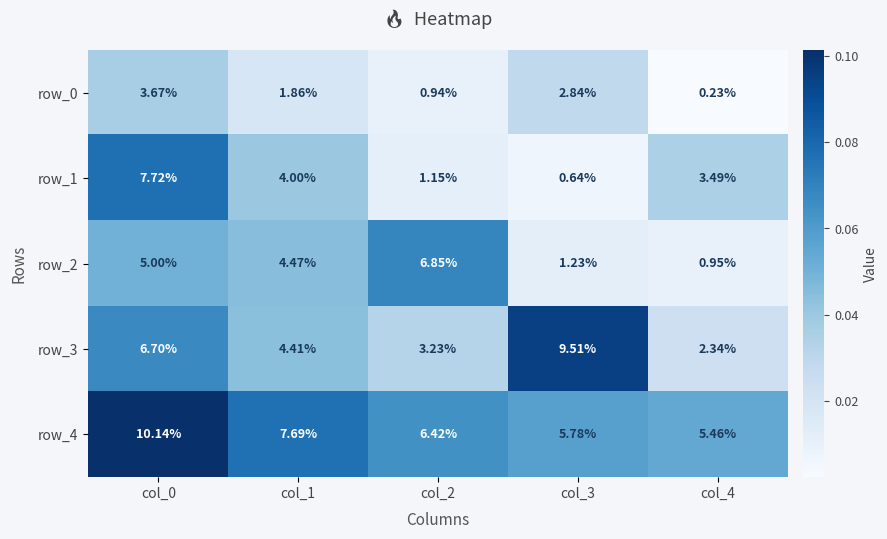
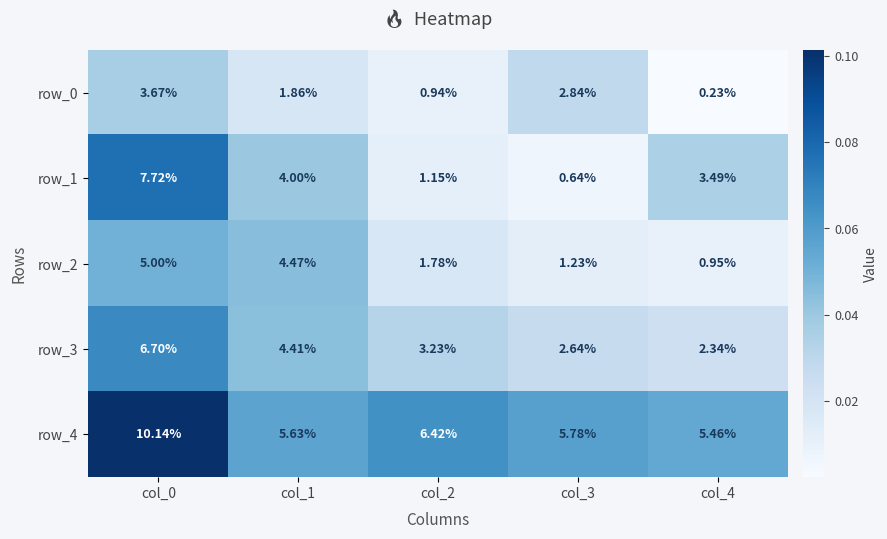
  {
    "row_0": {
      "col_0": "3.67%",
      "col_1": "1.86%",
      "col_2": "0.94%",
      "col_3": "2.84%",
      "col_4": "0.23%"
    },
    "row_1": {
      "col_0": "7.72%",
      "col_1": "4.00%",
      "col_2": "1.15%",
      "col_3": "0.64%",
      "col_4": "3.49%"
    },
    "row_2": {
      "col_0": "5.00%",
      "col_1": "4.47%",
-     "col_2": "6.85%",
+     "col_2": "1.78%",
      "col_3": "1.23%",
      "col_4": "0.95%"
    },
    "row_3": {
      "col_0": "6.70%",
      "col_1": "4.41%",
      "col_2": "3.23%",
-     "col_3": "9.51%",
+     "col_3": "2.64%",
      "col_4": "2.34%"
    },
    "row_4": {
      "col_0": "10.14%",
-     "col_1": "7.69%",
+     "col_1": "5.63%",
      "col_2": "6.42%",
      "col_3": "5.78%",
      "col_4": "5.46%"
    }
  }
